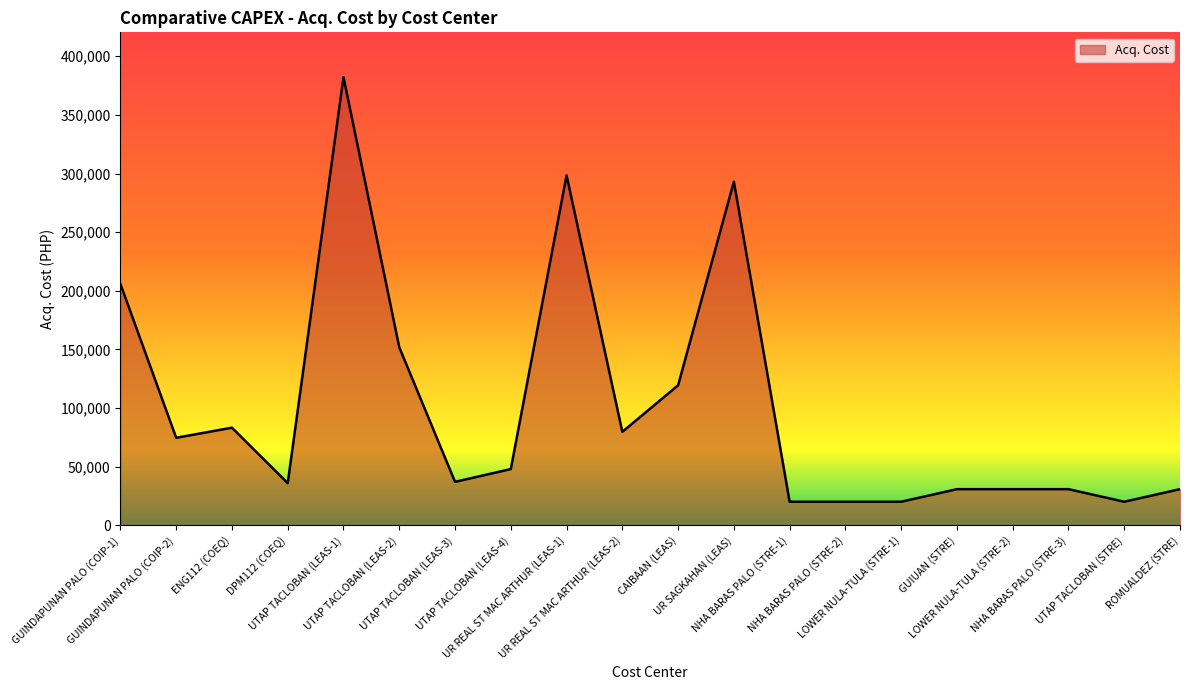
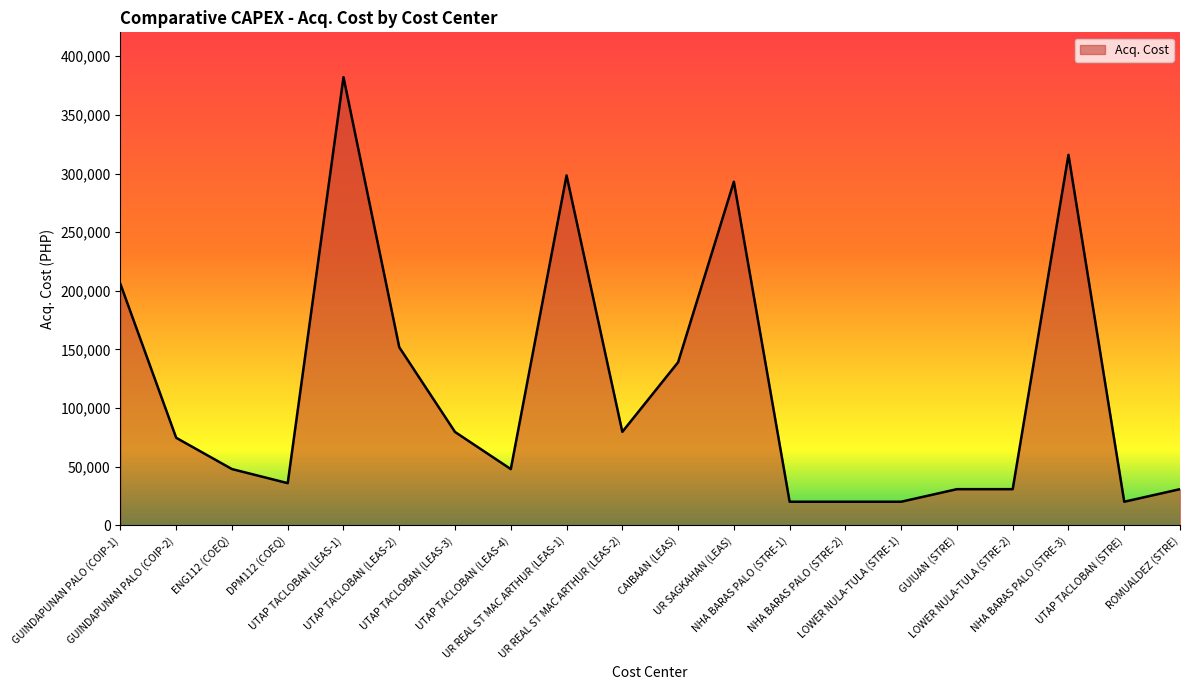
  {
    "GUINDAPUNAN PALO (COIP-1)": "206,000",
    "GUINDAPUNAN PALO (COIP-2)": "75,000",
-   "ENG112 (COEQ)": "83,000",
+   "ENG112 (COEQ)": "48,000",
    "DPM112 (COEQ)": "36,000",
    "UTAP TACLOBAN (LEAS-1)": "382,000",
    "UTAP TACLOBAN (LEAS-2)": "152,000",
-   "UTAP TACLOBAN (LEAS-3)": "37,000",
+   "UTAP TACLOBAN (LEAS-3)": "80,000",
    "UTAP TACLOBAN (LEAS-4)": "48,000",
    "UR REAL ST MAC ARTHUR (LEAS-1)": "298,000",
    "UR REAL ST MAC ARTHUR (LEAS-2)": "80,000",
-   "CAIBAAN (LEAS)": "119,000",
+   "CAIBAAN (LEAS)": "139,000",
    "UR SAGKAHAN (LEAS)": "293,000",
    "NHA BARAS PALO (STRE-1)": "20,000",
    "NHA BARAS PALO (STRE-2)": "20,000",
    "LOWER NULA-TULA (STRE-1)": "20,000",
    "GUIUAN (STRE)": "31,000",
    "LOWER NULA-TULA (STRE-2)": "31,000",
-   "NHA BARAS PALO (STRE-3)": "31,000",
+   "NHA BARAS PALO (STRE-3)": "316,000",
    "UTAP TACLOBAN (STRE)": "20,000",
    "ROMUALDEZ (STRE)": "31,000"
  }
